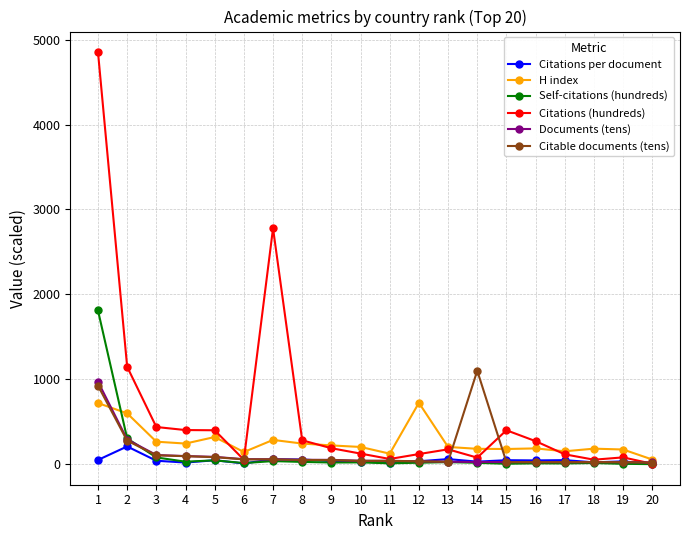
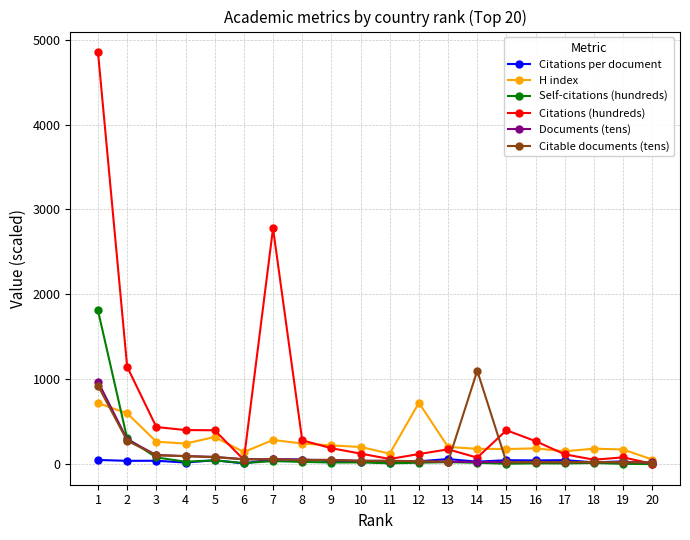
  {
    "Citations per document": {
      "1": 0,
-     "2": 200,
+     "2": 0,
      "3": 0,
      "13": 100
    },
    "H index": {
      "1": 700,
      "2": 600,
      "3": 300,
      "4": 200,
      "5": 300,
      "6": 100,
      "7": 300,
      "8": 200,
      "9": 200,
      "10": 200,
      "11": 100,
      "12": 700,
      "14": 200,
      "15": 200,
      "16": 200,
      "17": 200,
      "18": 200,
      "19": 200,
      "20": 100
    },
    "Self-citations (hundreds)": {
      "1": 1800
    },
    "Citations (hundreds)": {
      "1": 4900,
      "2": 1100,
      "3": 400,
      "4": 400,
      "5": 400,
      "7": 2800,
      "8": 300,
      "9": 200,
      "10": 100,
      "12": 100,
      "14": 100,
      "15": 400,
      "16": 300,
      "17": 100,
      "19": 100
    },
    "Documents (tens)": {
      "1": 1000
    },
    "Citable documents (tens)": {
      "1": 900,
      "14": 1100
    }
  }
